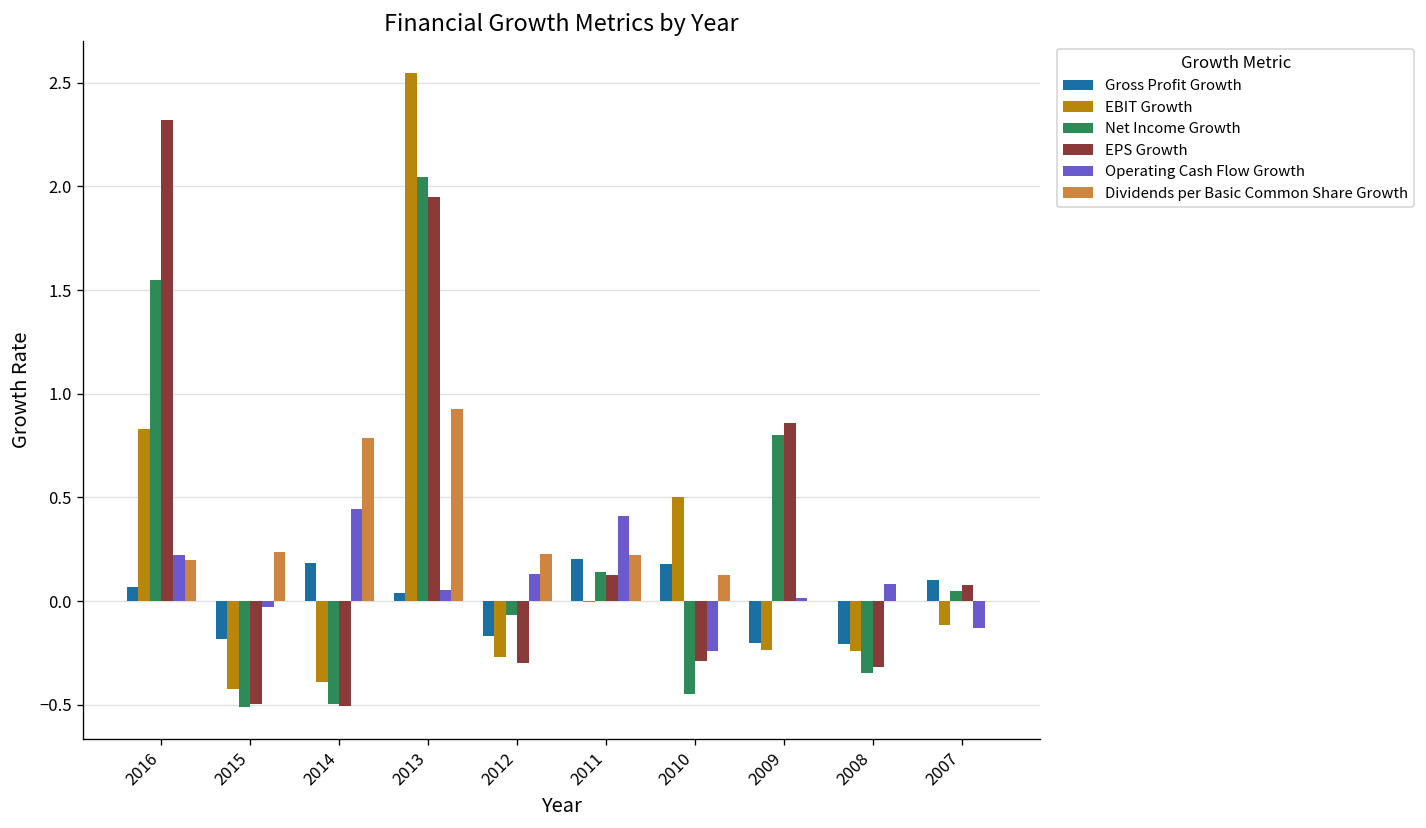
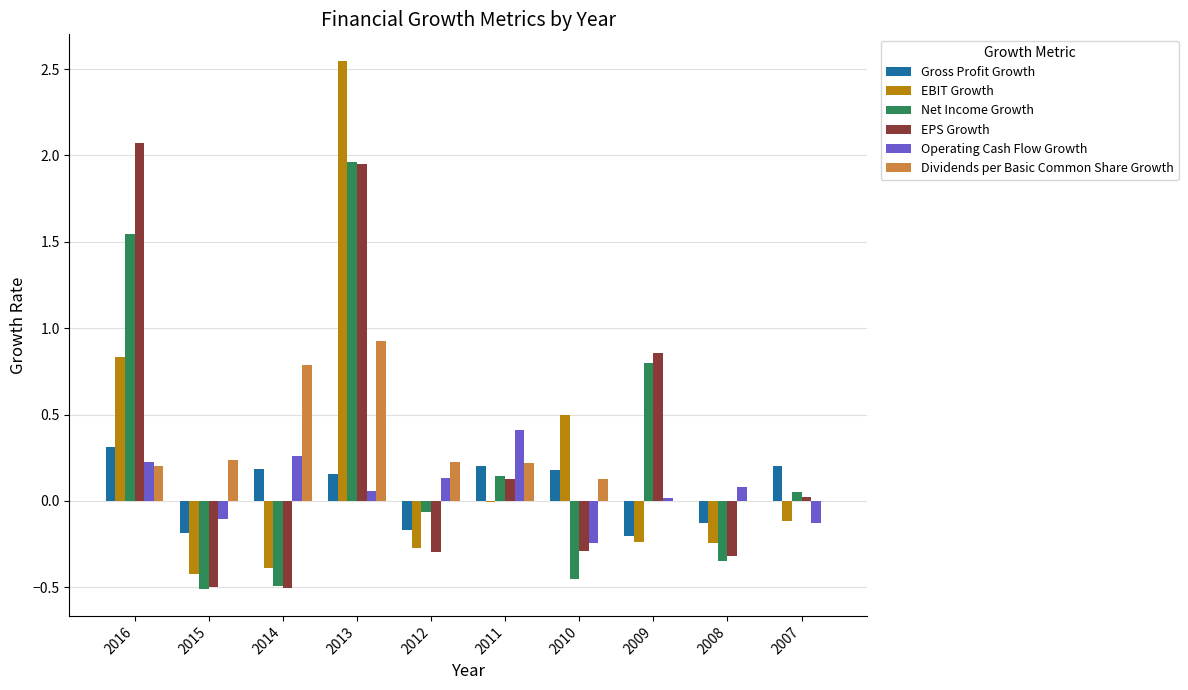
  {
    "Gross Profit Growth": {
-     "2016": 0.07,
+     "2016": 0.31,
      "2015": -0.18,
      "2014": 0.18,
-     "2013": 0.04,
+     "2013": 0.16,
      "2012": -0.17,
      "2011": 0.20,
      "2010": 0.18,
      "2009": -0.20,
-     "2008": -0.21,
-     "2007": 0.10
+     "2008": -0.13,
+     "2007": 0.20
    },
    "Net Income Growth": {
      "2016": 1.55,
      "2015": -0.51,
      "2014": -0.49,
-     "2013": 2.05,
+     "2013": 1.96,
      "2012": -0.06,
      "2011": 0.14,
      "2010": -0.45,
      "2009": 0.80,
      "2008": -0.35,
      "2007": 0.05
    },
    "EPS Growth": {
-     "2016": 2.32,
+     "2016": 2.07,
      "2015": -0.50,
      "2014": -0.51,
      "2013": 1.95,
      "2012": -0.30,
      "2011": 0.13,
      "2010": -0.29,
      "2009": 0.86,
      "2008": -0.32,
-     "2007": 0.08
+     "2007": 0.03
    },
    "Operating Cash Flow Growth": {
      "2016": 0.22,
-     "2015": -0.03,
-     "2014": 0.44,
+     "2015": -0.10,
+     "2014": 0.26,
      "2013": 0.06,
      "2012": 0.13,
      "2011": 0.41,
      "2010": -0.24,
      "2009": 0.02,
      "2008": 0.08,
      "2007": -0.13
    }
  }
